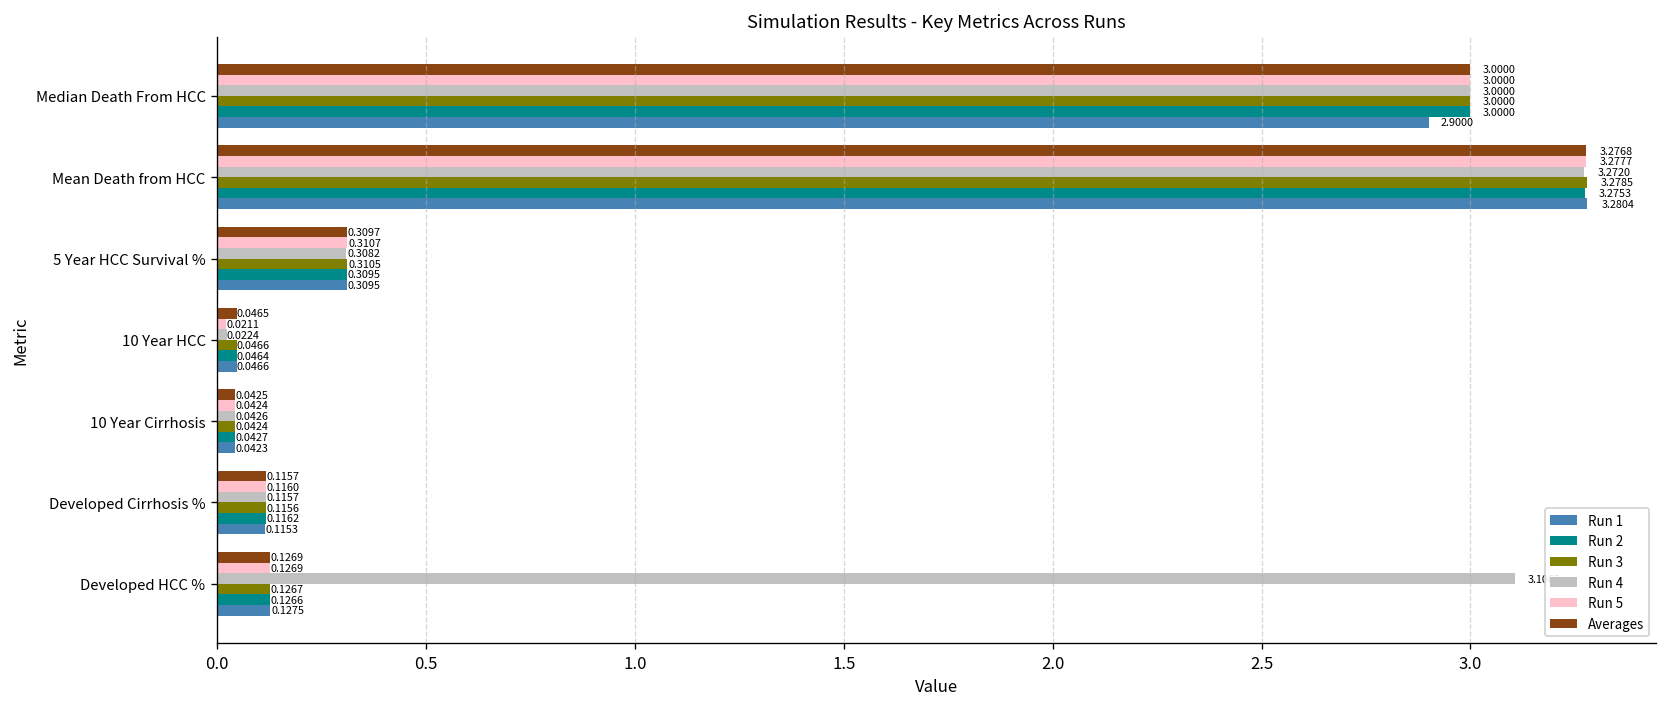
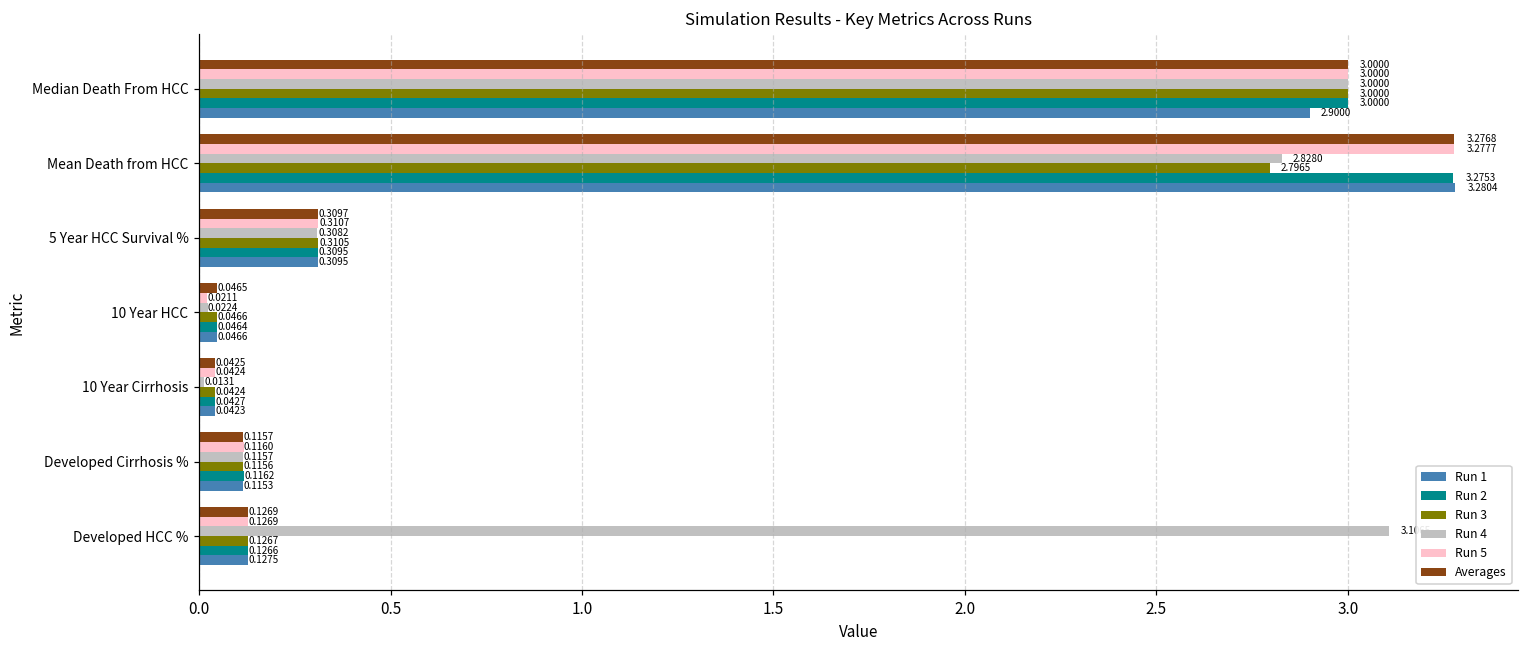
  {
    "Run 1": {
      "Median Death From HCC": 2.9000,
      "Mean Death from HCC": 3.2804,
      "5 Year HCC Survival %": 0.3095,
      "10 Year HCC": 0.0466,
      "10 Year Cirrhosis": 0.0423,
      "Developed Cirrhosis %": 0.1153,
      "Developed HCC %": 0.1275
    },
    "Run 2": {
      "Median Death From HCC": 3.0000,
      "Mean Death from HCC": 3.2753,
      "5 Year HCC Survival %": 0.3095,
      "10 Year HCC": 0.0464,
      "10 Year Cirrhosis": 0.0427,
      "Developed Cirrhosis %": 0.1162,
      "Developed HCC %": 0.1266
    },
    "Run 3": {
      "Median Death From HCC": 3.0000,
-     "Mean Death from HCC": 3.2785,
+     "Mean Death from HCC": 2.7965,
      "5 Year HCC Survival %": 0.3105,
      "10 Year HCC": 0.0466,
      "10 Year Cirrhosis": 0.0424,
      "Developed Cirrhosis %": 0.1156,
      "Developed HCC %": 0.1267
    },
    "Run 4": {
      "Median Death From HCC": 3.0000,
-     "Mean Death from HCC": 3.2720,
+     "Mean Death from HCC": 2.8280,
      "5 Year HCC Survival %": 0.3082,
      "10 Year HCC": 0.0224,
-     "10 Year Cirrhosis": 0.0426,
+     "10 Year Cirrhosis": 0.0131,
      "Developed Cirrhosis %": 0.1157
    },
    "Run 5": {
      "Median Death From HCC": 3.0000,
      "Mean Death from HCC": 3.2777,
      "5 Year HCC Survival %": 0.3107,
      "10 Year HCC": 0.0211,
      "10 Year Cirrhosis": 0.0424,
      "Developed Cirrhosis %": 0.1160,
      "Developed HCC %": 0.1269
    },
    "Averages": {
      "Median Death From HCC": 3.0000,
      "Mean Death from HCC": 3.2768,
      "5 Year HCC Survival %": 0.3097,
      "10 Year HCC": 0.0465,
      "10 Year Cirrhosis": 0.0425,
      "Developed Cirrhosis %": 0.1157,
      "Developed HCC %": 0.1269
    }
  }
